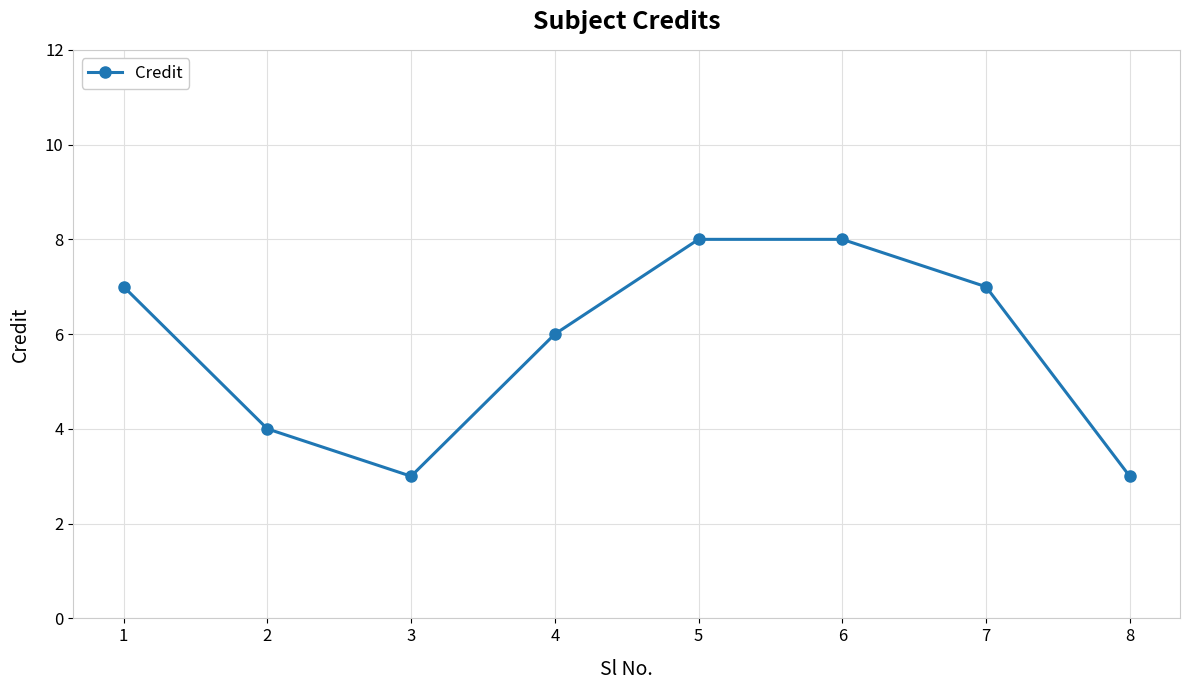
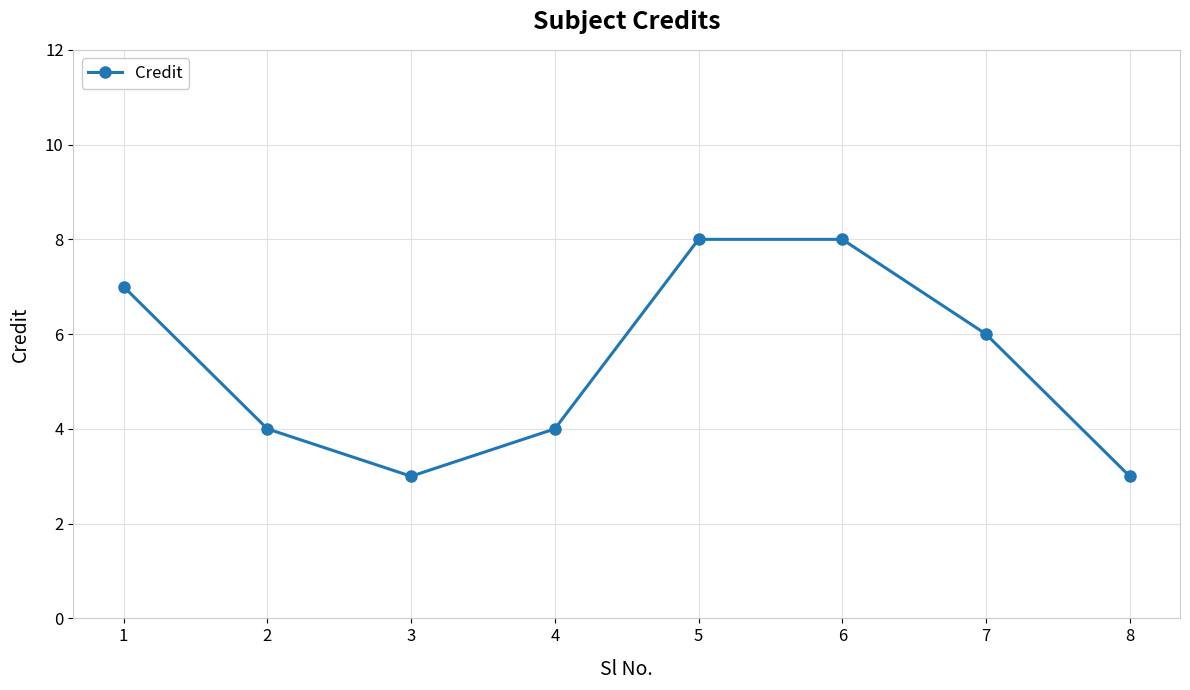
  {
    "1": 7,
    "2": 4,
    "3": 3,
-   "4": 6,
+   "4": 4,
    "5": 8,
    "6": 8,
-   "7": 7,
+   "7": 6,
    "8": 3
  }
